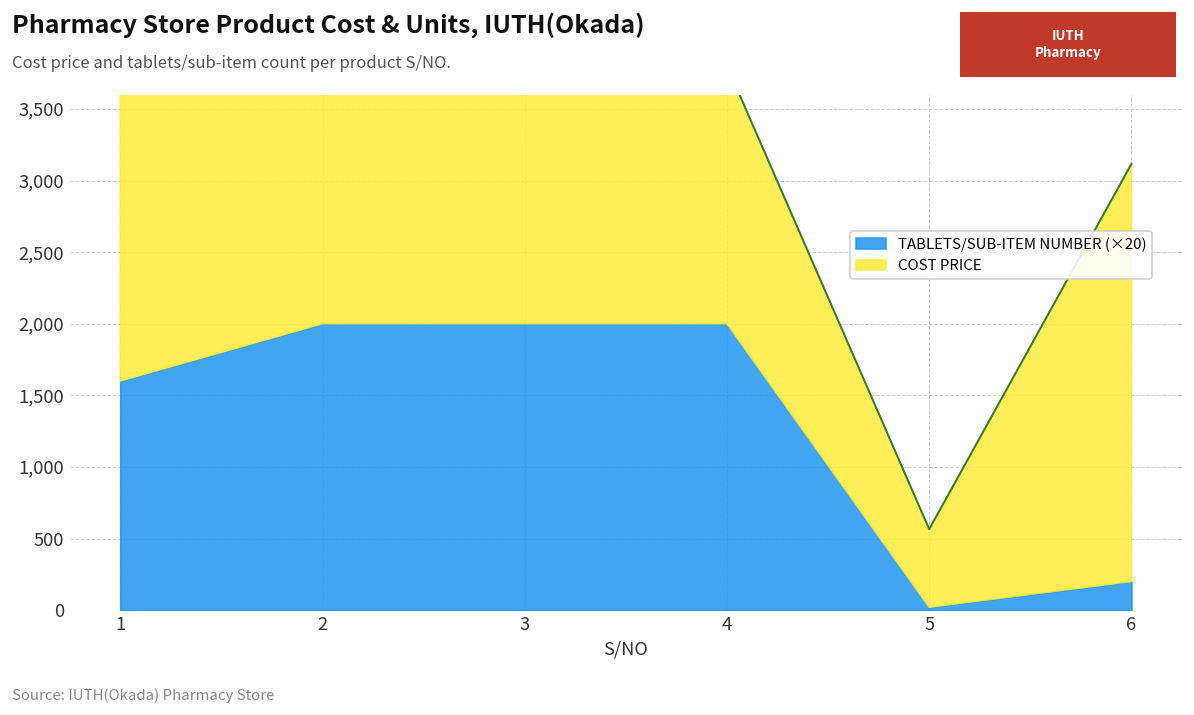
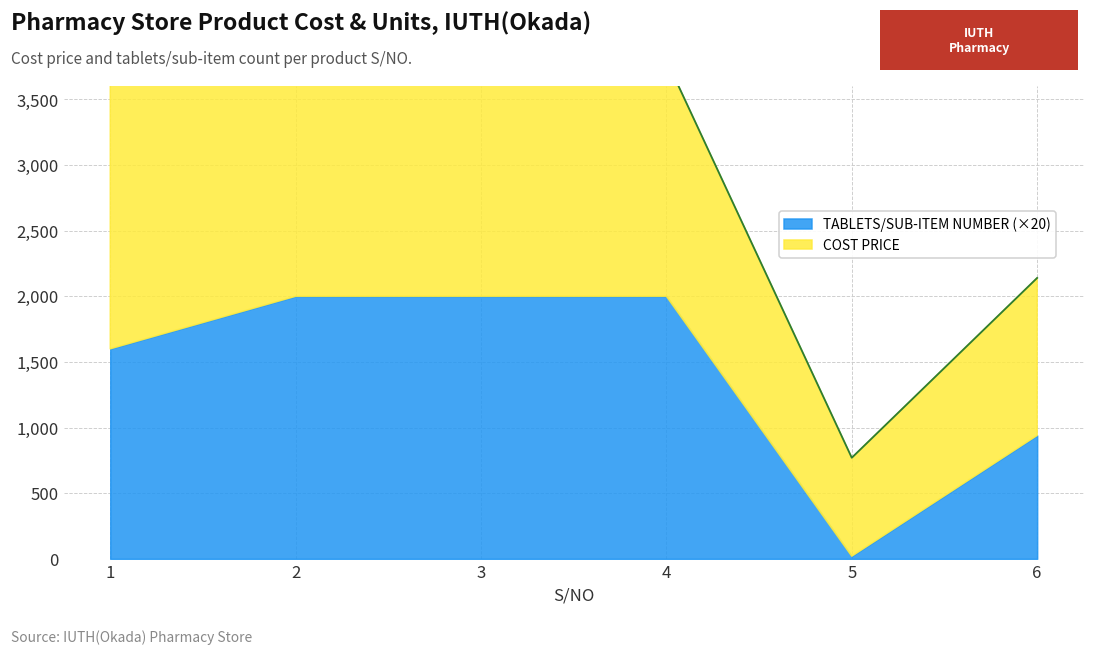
  {
    "TABLETS/SUB-ITEM NUMBER (×20)": {
      "1": "1,600",
      "2": "2,000",
      "3": "2,000",
      "4": "2,000",
-     "6": "200"
+     "6": "940"
    },
    "COST PRICE": {
-     "5": "550",
-     "6": "2,920"
+     "5": "750",
+     "6": "1,200"
    }
  }
